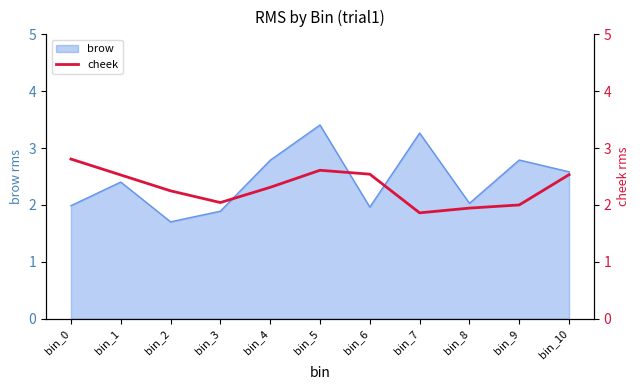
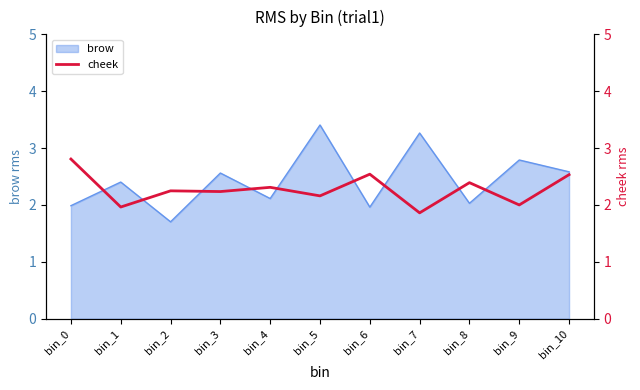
  {
    "brow": {
      "bin_0": 2.0,
      "bin_1": 2.4,
      "bin_2": 1.7,
-     "bin_3": 1.9,
-     "bin_4": 2.8,
+     "bin_3": 2.6,
+     "bin_4": 2.1,
      "bin_5": 3.4,
      "bin_6": 2.0,
      "bin_7": 3.3,
      "bin_8": 2.0,
      "bin_9": 2.8,
      "bin_10": 2.6
    },
    "cheek": {
      "bin_0": 2.8,
-     "bin_1": 2.5,
+     "bin_1": 2.0,
      "bin_2": 2.2,
-     "bin_3": 2.0,
+     "bin_3": 2.2,
      "bin_4": 2.3,
-     "bin_5": 2.6,
+     "bin_5": 2.2,
      "bin_6": 2.5,
      "bin_7": 1.9,
-     "bin_8": 1.9,
+     "bin_8": 2.4,
      "bin_9": 2.0,
      "bin_10": 2.5
    }
  }
